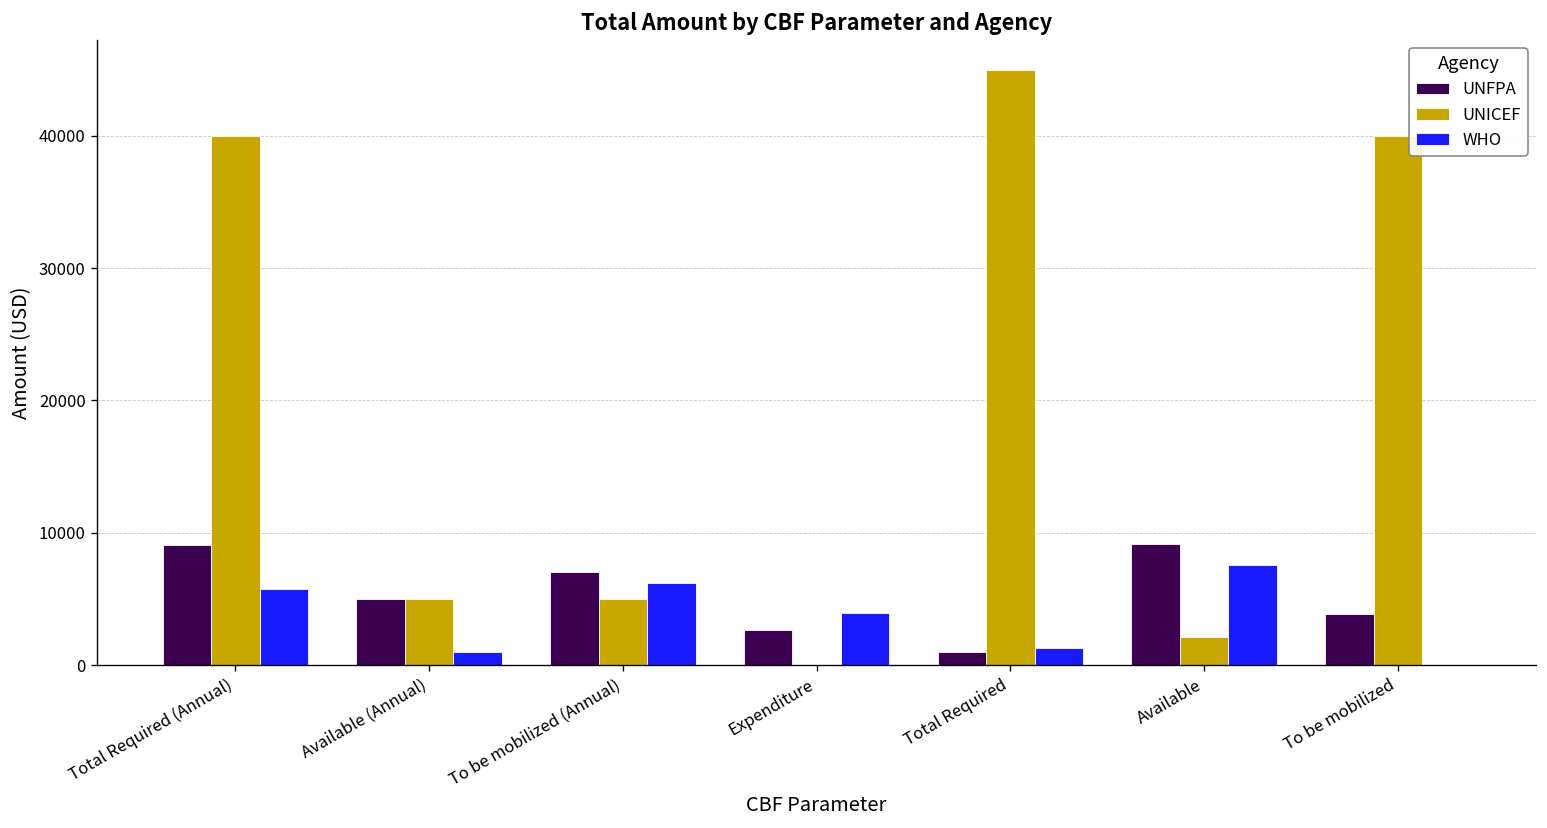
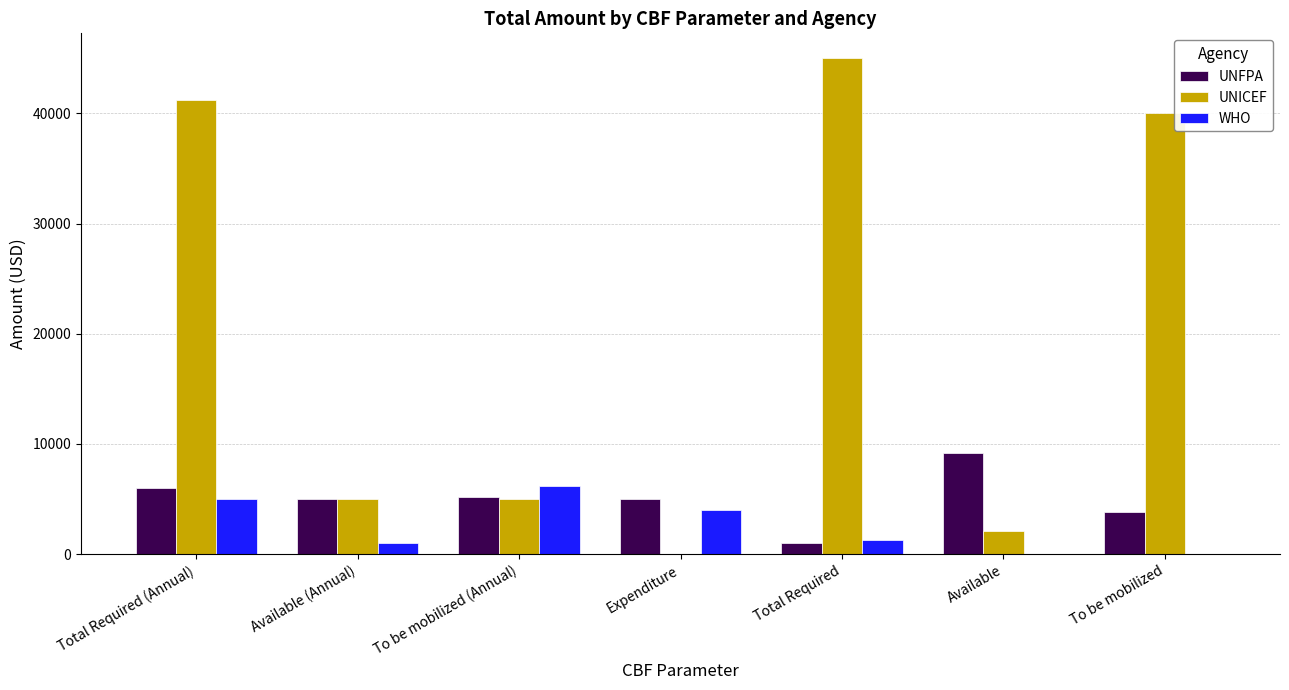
  {
    "UNFPA": {
-     "Total Required (Annual)": 9100,
+     "Total Required (Annual)": 6000,
      "Available (Annual)": 5000,
-     "To be mobilized (Annual)": 7000,
-     "Expenditure": 2600,
+     "To be mobilized (Annual)": 5200,
+     "Expenditure": 5000,
      "Total Required": 1000,
      "Available": 9200,
      "To be mobilized": 3800
    },
    "UNICEF": {
-     "Total Required (Annual)": 40000,
+     "Total Required (Annual)": 41200,
      "Available (Annual)": 5000,
      "To be mobilized (Annual)": 5000,
      "Expenditure": 0,
      "Total Required": 45000,
      "Available": 2100,
      "To be mobilized": 40000
    },
    "WHO": {
-     "Total Required (Annual)": 5800,
+     "Total Required (Annual)": 5000,
      "Available (Annual)": 1000,
      "To be mobilized (Annual)": 6200,
      "Expenditure": 4000,
      "Total Required": 1300,
-     "Available": 7500,
+     "Available": 0,
      "To be mobilized": 0
    }
  }
